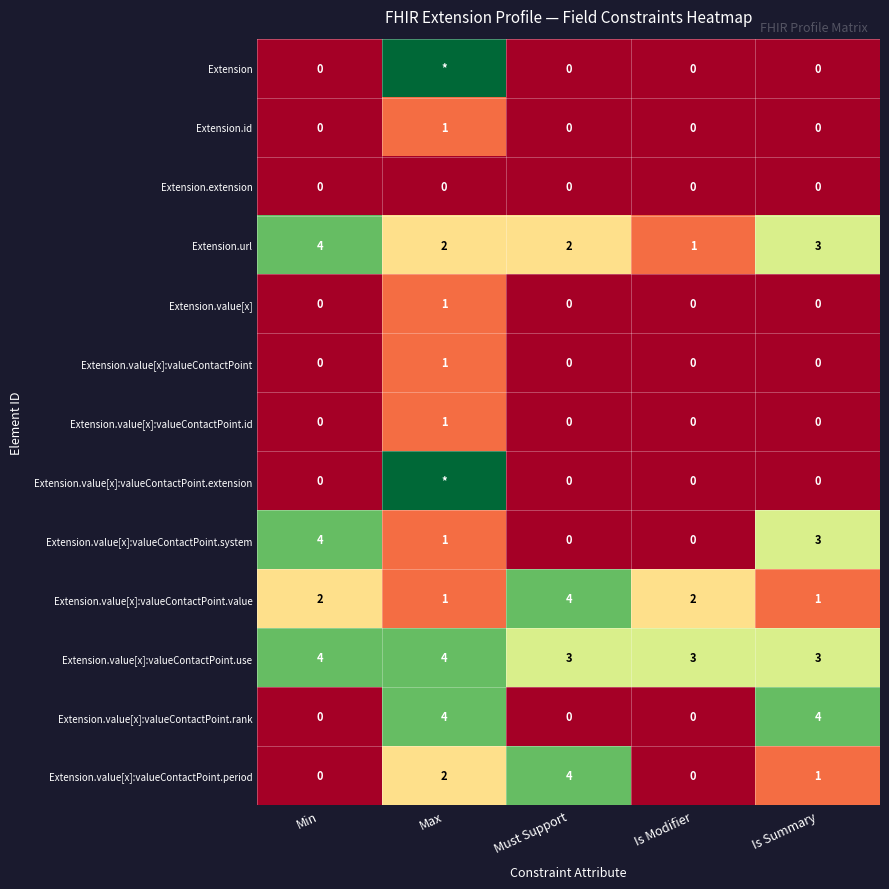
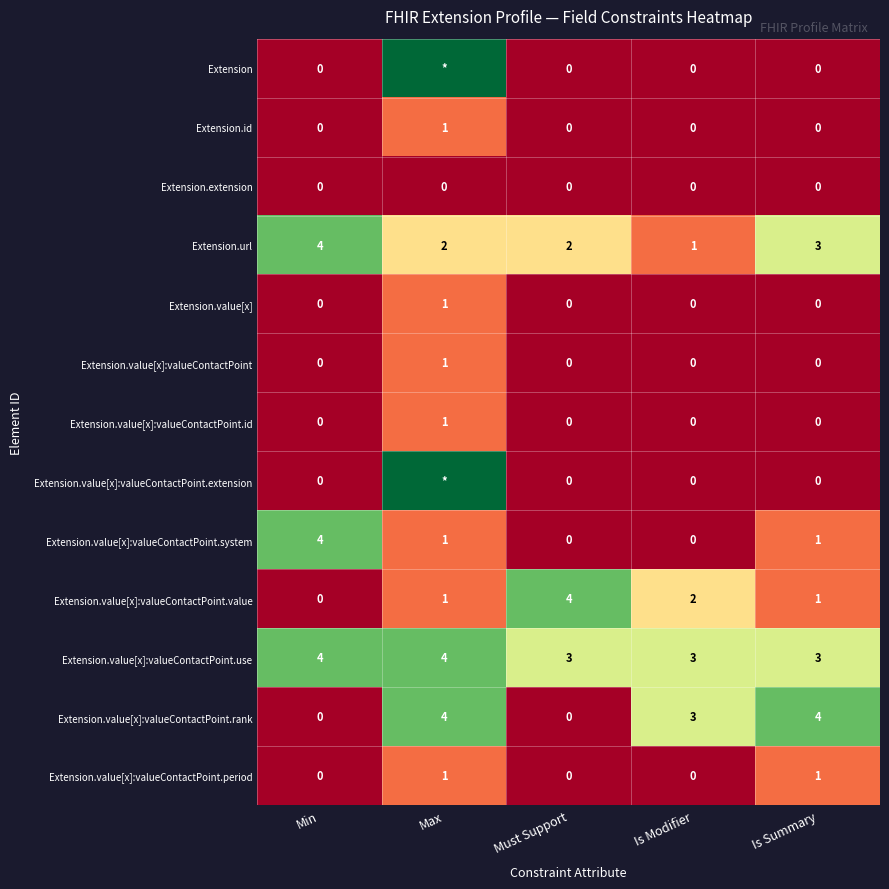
  {
    "Extension": {
      "Min": 0,
      "Must Support": 0,
      "Is Modifier": 0,
      "Is Summary": 0
    },
    "Extension.id": {
      "Min": 0,
      "Max": 1,
      "Must Support": 0,
      "Is Modifier": 0,
      "Is Summary": 0
    },
    "Extension.extension": {
      "Min": 0,
      "Max": 0,
      "Must Support": 0,
      "Is Modifier": 0,
      "Is Summary": 0
    },
    "Extension.url": {
      "Min": 4,
      "Max": 2,
      "Must Support": 2,
      "Is Modifier": 1,
      "Is Summary": 3
    },
    "Extension.value[x]": {
      "Min": 0,
      "Max": 1,
      "Must Support": 0,
      "Is Modifier": 0,
      "Is Summary": 0
    },
    "Extension.value[x]:valueContactPoint": {
      "Min": 0,
      "Max": 1,
      "Must Support": 0,
      "Is Modifier": 0,
      "Is Summary": 0
    },
    "Extension.value[x]:valueContactPoint.id": {
      "Min": 0,
      "Max": 1,
      "Must Support": 0,
      "Is Modifier": 0,
      "Is Summary": 0
    },
    "Extension.value[x]:valueContactPoint.extension": {
      "Min": 0,
      "Must Support": 0,
      "Is Modifier": 0,
      "Is Summary": 0
    },
    "Extension.value[x]:valueContactPoint.system": {
      "Min": 4,
      "Max": 1,
      "Must Support": 0,
      "Is Modifier": 0,
-     "Is Summary": 3
+     "Is Summary": 1
    },
    "Extension.value[x]:valueContactPoint.value": {
-     "Min": 2,
+     "Min": 0,
      "Max": 1,
      "Must Support": 4,
      "Is Modifier": 2,
      "Is Summary": 1
    },
    "Extension.value[x]:valueContactPoint.use": {
      "Min": 4,
      "Max": 4,
      "Must Support": 3,
      "Is Modifier": 3,
      "Is Summary": 3
    },
    "Extension.value[x]:valueContactPoint.rank": {
      "Min": 0,
      "Max": 4,
      "Must Support": 0,
-     "Is Modifier": 0,
+     "Is Modifier": 3,
      "Is Summary": 4
    },
    "Extension.value[x]:valueContactPoint.period": {
      "Min": 0,
-     "Max": 2,
-     "Must Support": 4,
+     "Max": 1,
+     "Must Support": 0,
      "Is Modifier": 0,
      "Is Summary": 1
    }
  }
